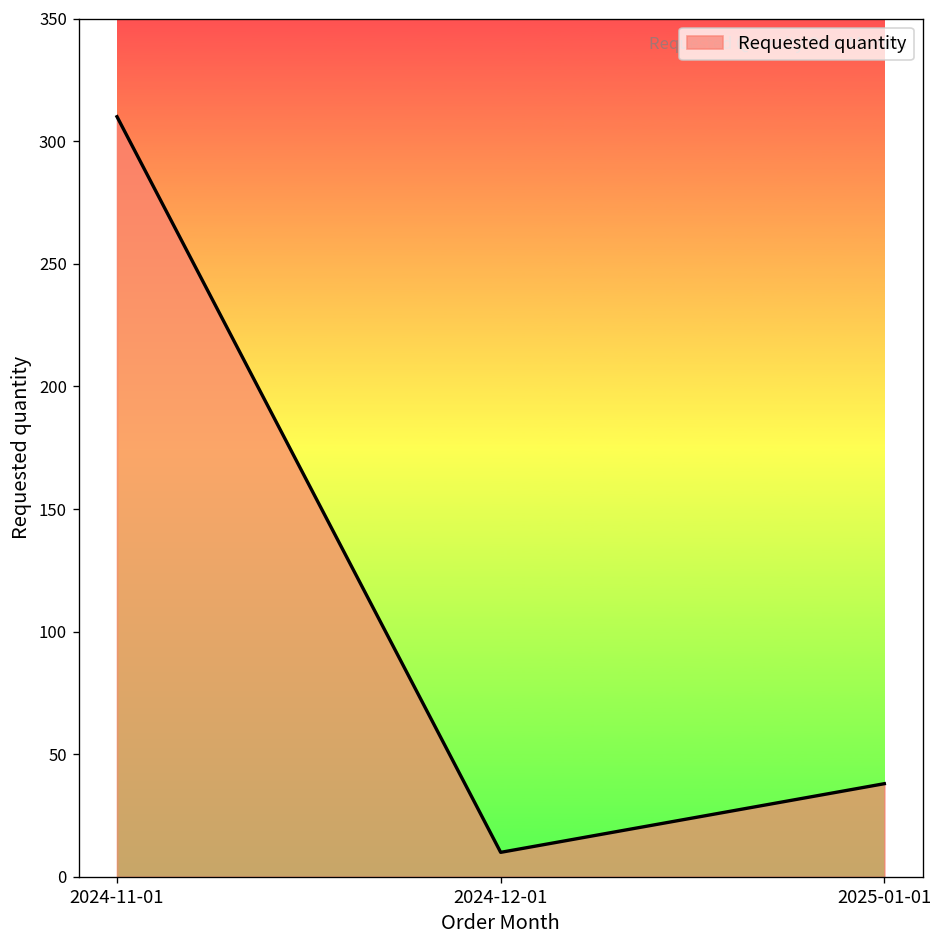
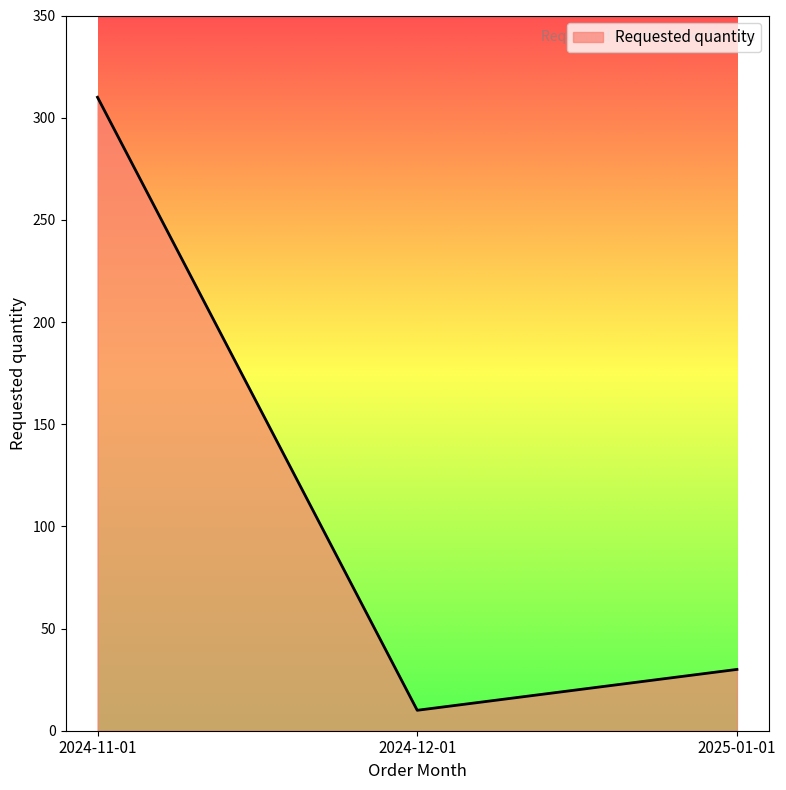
  {
    "2024-11-01": 310,
    "2024-12-01": 10,
-   "2025-01-01": 38
+   "2025-01-01": 30
  }
